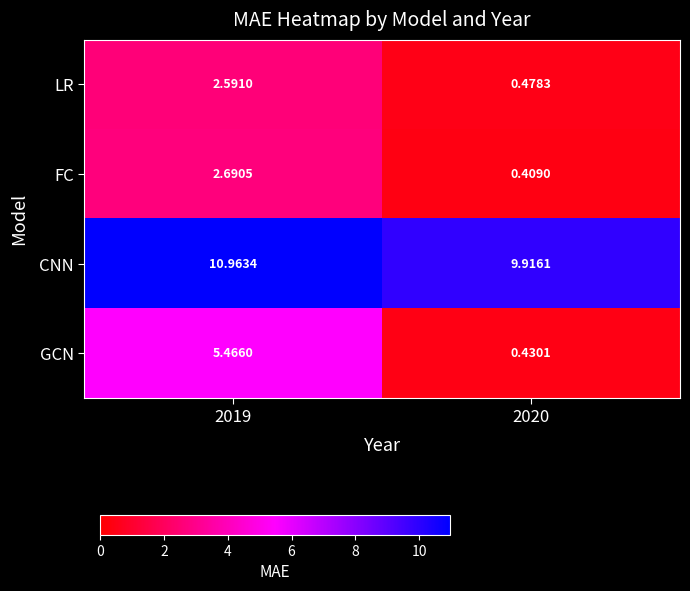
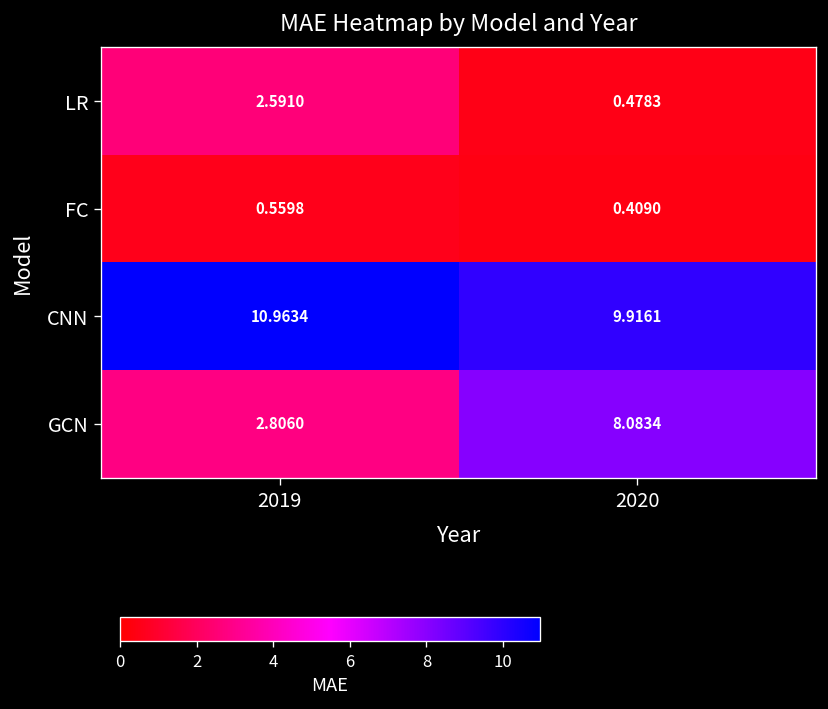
  {
    "LR": {
      "2019": 2.5910,
      "2020": 0.4783
    },
    "FC": {
-     "2019": 2.6905,
+     "2019": 0.5598,
      "2020": 0.4090
    },
    "CNN": {
      "2019": 10.9634,
      "2020": 9.9161
    },
    "GCN": {
-     "2019": 5.4660,
-     "2020": 0.4301
+     "2019": 2.8060,
+     "2020": 8.0834
    }
  }
